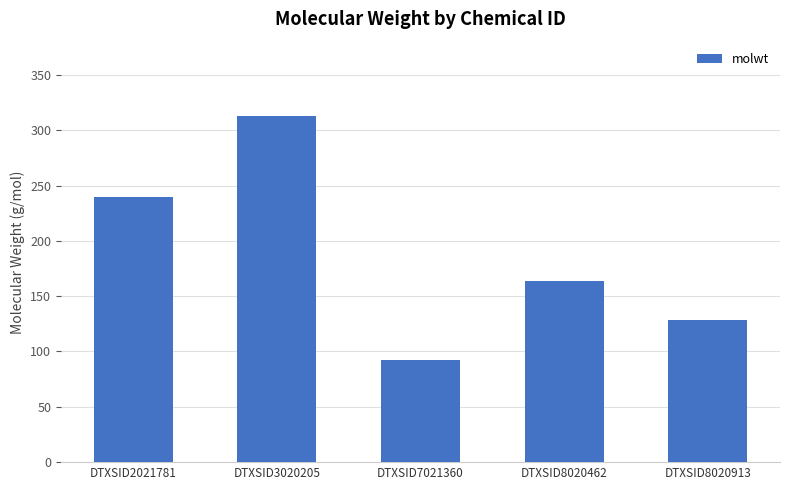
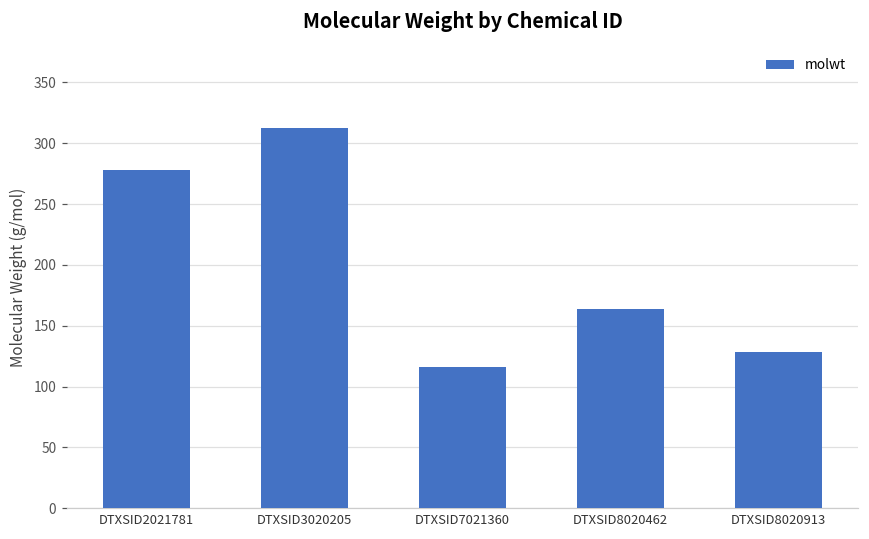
  {
-   "DTXSID2021781": 240,
+   "DTXSID2021781": 278,
    "DTXSID3020205": 312,
-   "DTXSID7021360": 92,
+   "DTXSID7021360": 116,
    "DTXSID8020462": 164,
    "DTXSID8020913": 128
  }
